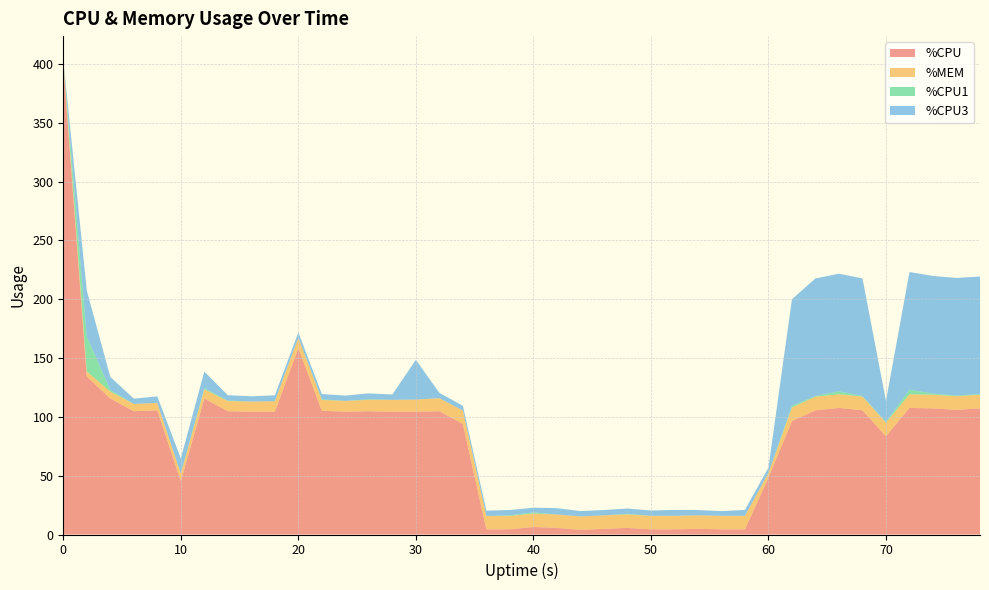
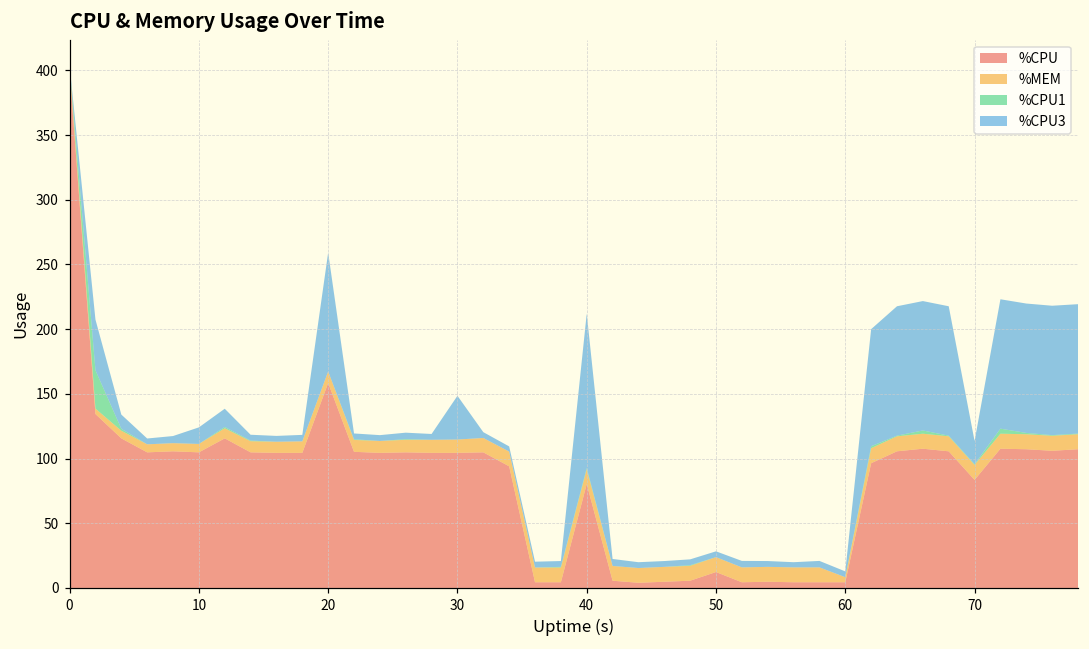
  {
    "%CPU": {
      "0": 400,
-     "10": 45,
+     "10": 105,
      "20": 158,
      "30": 104,
-     "40": 6,
-     "50": 4,
-     "60": 48,
+     "40": 80,
+     "50": 12,
+     "60": 4,
      "70": 84
    },
    "%CPU3": {
      "10": 13,
-     "20": 5,
+     "20": 92,
      "30": 34,
-     "40": 4,
+     "40": 119,
      "50": 5,
      "60": 5,
      "70": 18
    }
  }
